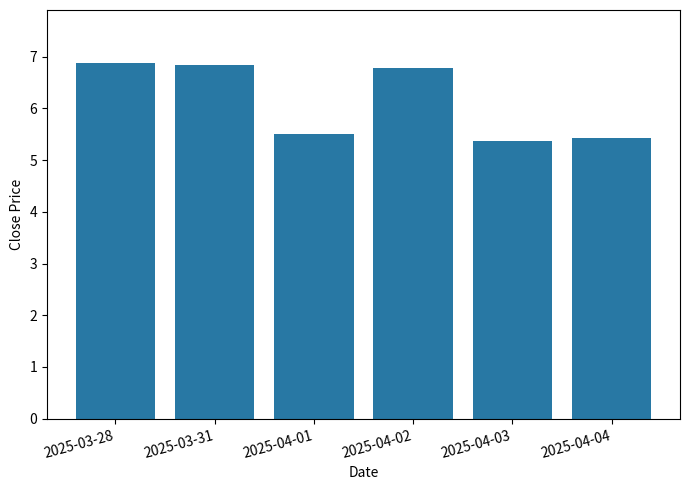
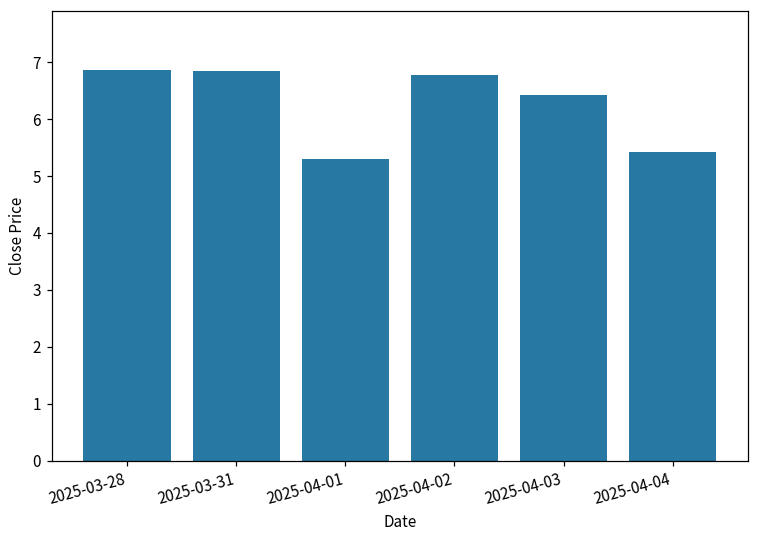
  {
    "2025-03-28": 6.9,
    "2025-03-31": 6.8,
-   "2025-04-01": 5.5,
+   "2025-04-01": 5.3,
    "2025-04-02": 6.8,
-   "2025-04-03": 5.4,
+   "2025-04-03": 6.4,
    "2025-04-04": 5.4
  }
